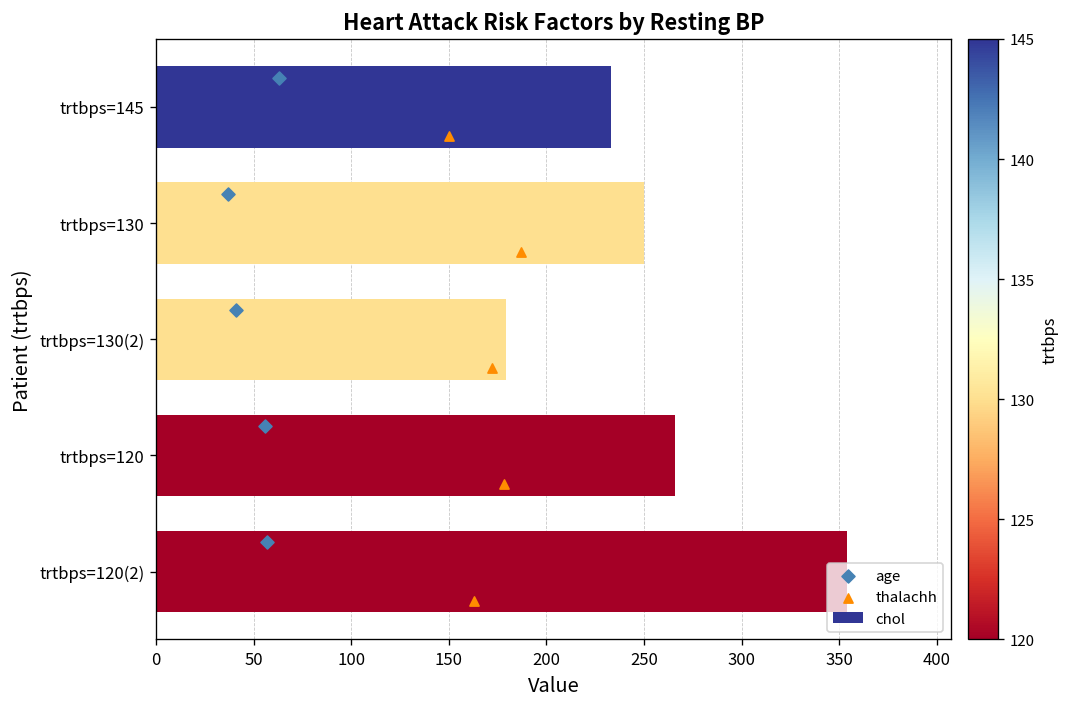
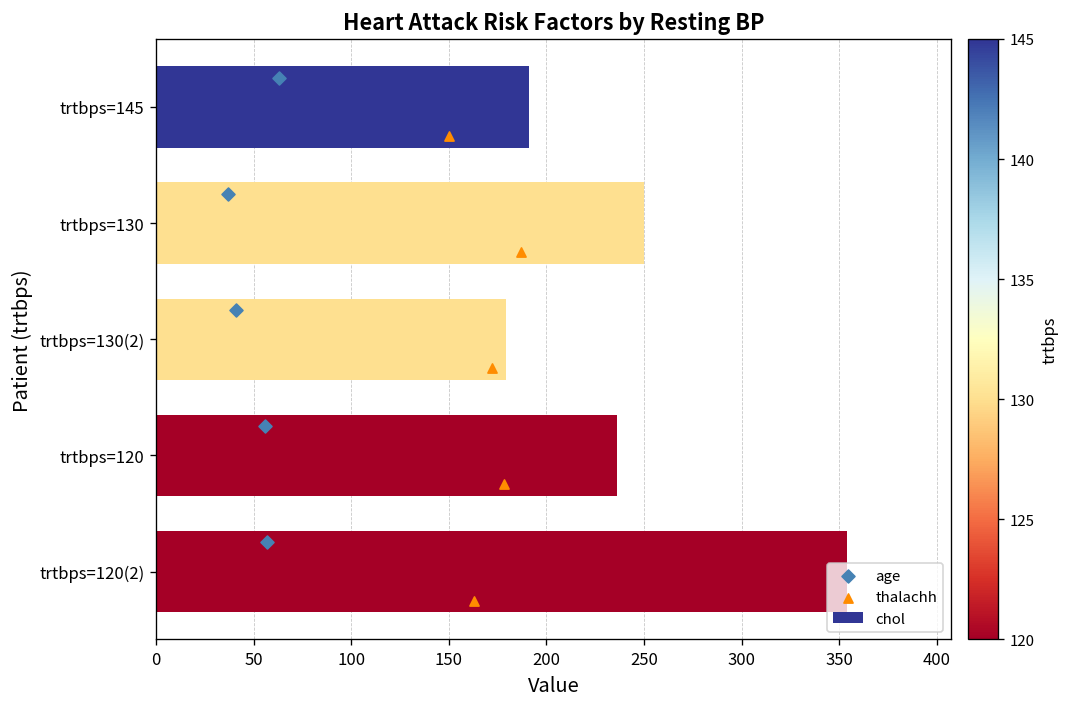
  {
    "chol": {
-     "trtbps=145": 233,
+     "trtbps=145": 191,
      "trtbps=130": 250,
      "trtbps=130(2)": 179,
-     "trtbps=120": 266
+     "trtbps=120": 236
    }
  }
